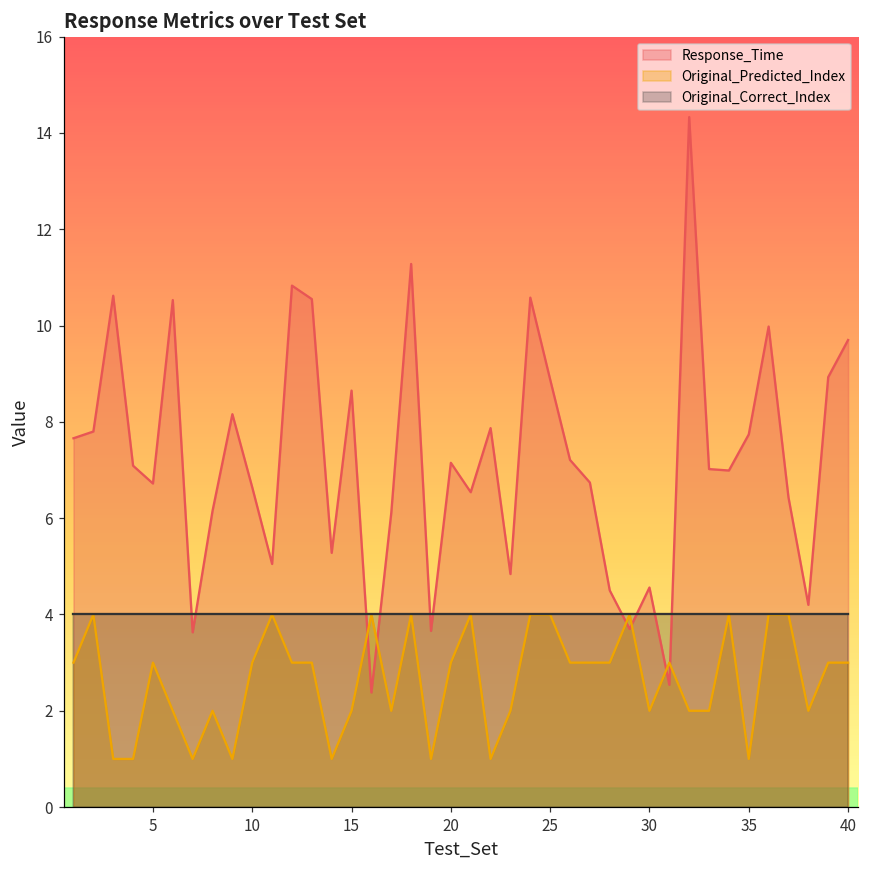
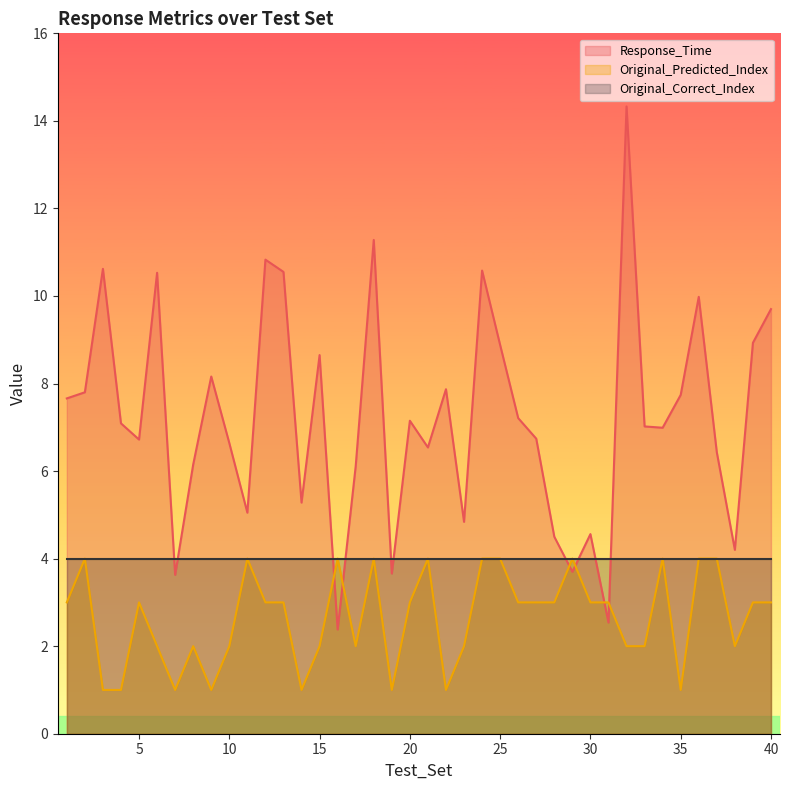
  {
    "Response_Time": {
      "5": 6.7,
      "10": 6.6,
      "15": 8.7,
      "20": 7.2,
      "25": 8.9,
      "30": 4.6,
      "35": 7.7,
      "40": 9.7
    },
    "Original_Predicted_Index": {
      "5": 3,
-     "10": 3,
+     "10": 2,
      "15": 2,
      "20": 3,
-     "30": 2,
+     "30": 3,
      "35": 1,
      "40": 3
    },
    "Original_Correct_Index": {
      "5": 4,
      "10": 4,
      "15": 4,
      "20": 4,
      "30": 4,
      "35": 4,
      "40": 4
    }
  }
